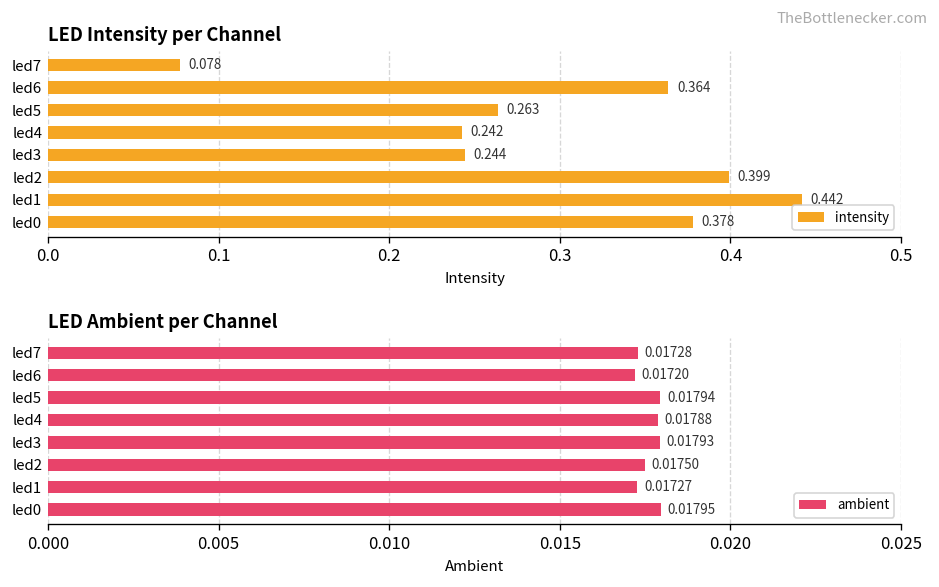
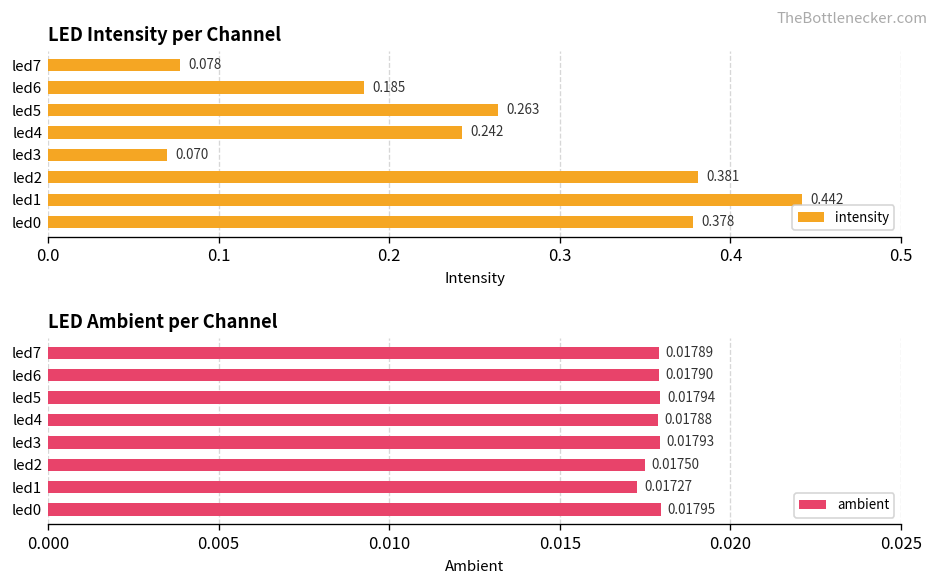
  {
    "LED Intensity per Channel": {
      "led7": 0.078,
-     "led6": 0.364,
+     "led6": 0.185,
      "led5": 0.263,
      "led4": 0.242,
-     "led3": 0.244,
-     "led2": 0.399,
+     "led3": 0.070,
+     "led2": 0.381,
      "led1": 0.442,
      "led0": 0.378
    },
    "LED Ambient per Channel": {
-     "led7": 0.01728,
-     "led6": 0.01720,
+     "led7": 0.01789,
+     "led6": 0.01790,
      "led5": 0.01794,
      "led4": 0.01788,
      "led3": 0.01793,
      "led2": 0.01750,
      "led1": 0.01727,
      "led0": 0.01795
    }
  }
